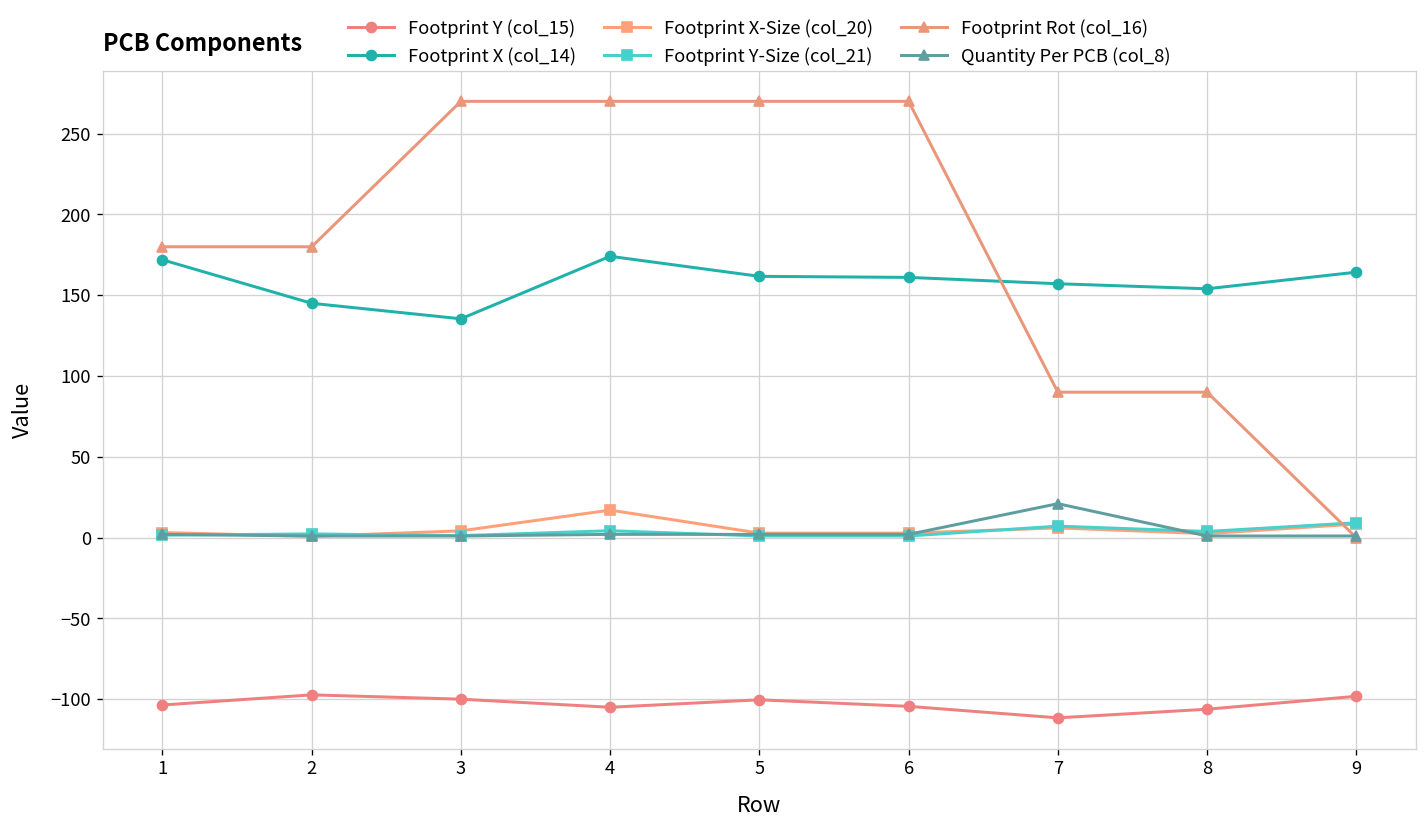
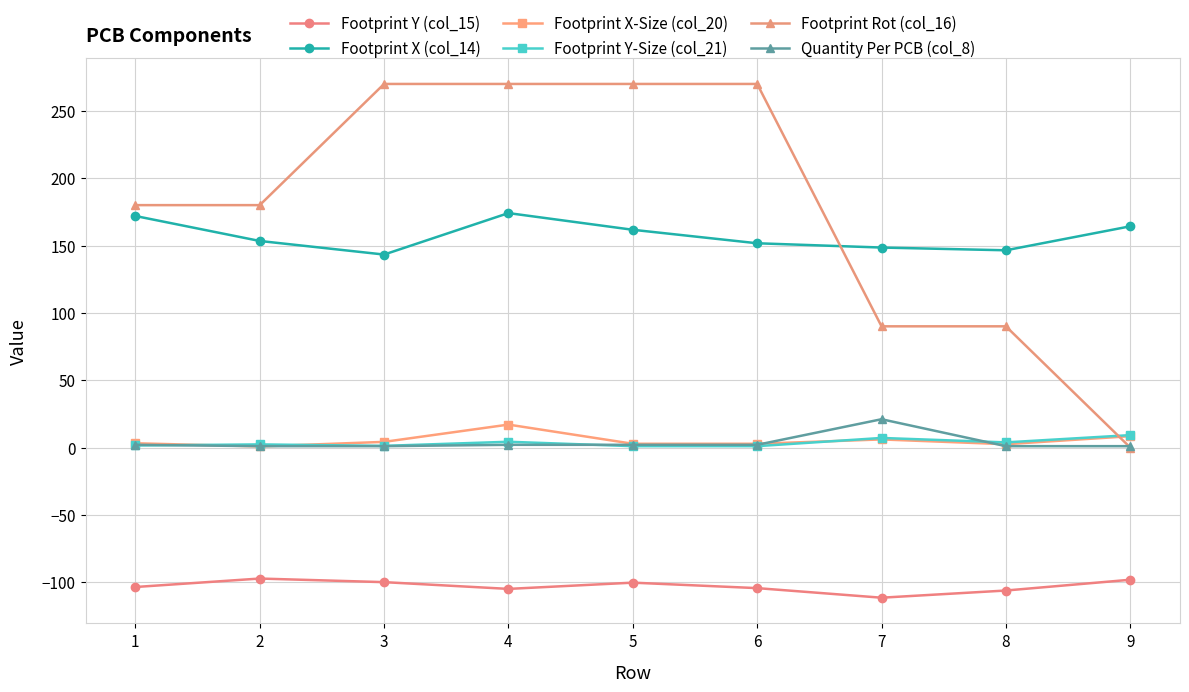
  {
    "Footprint X (col_14)": {
      "1": 172,
-     "2": 145,
-     "3": 135,
+     "2": 153,
+     "3": 143,
      "4": 174,
      "5": 162,
-     "6": 161,
-     "7": 157,
-     "8": 154,
+     "6": 152,
+     "7": 149,
+     "8": 146,
      "9": 164
    },
    "Footprint Y-Size (col_21)": {
      "4": 4
    },
    "Quantity Per PCB (col_8)": {
      "4": 2,
      "7": 21
    }
  }
